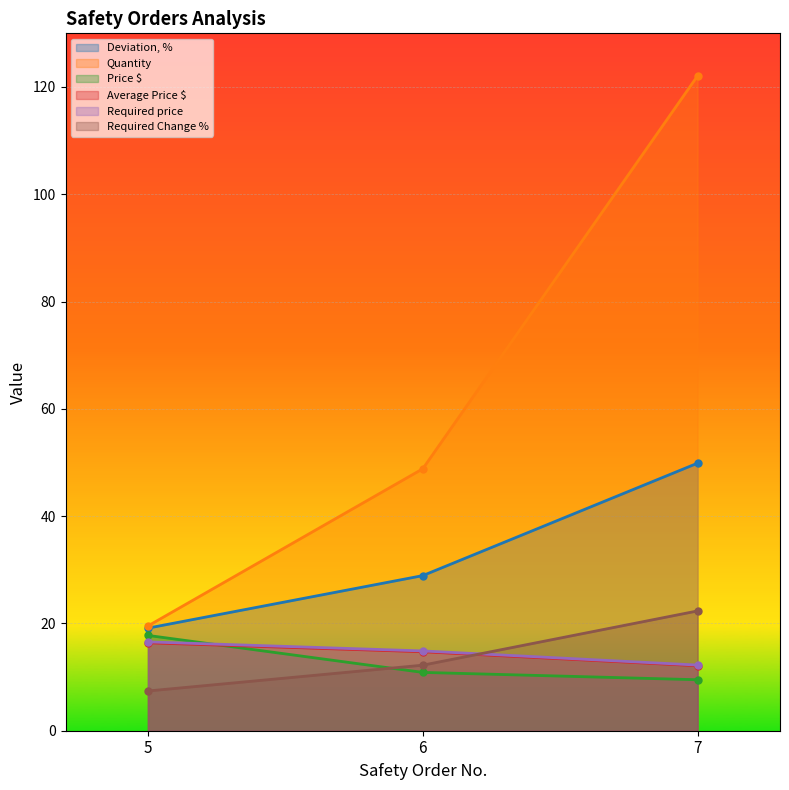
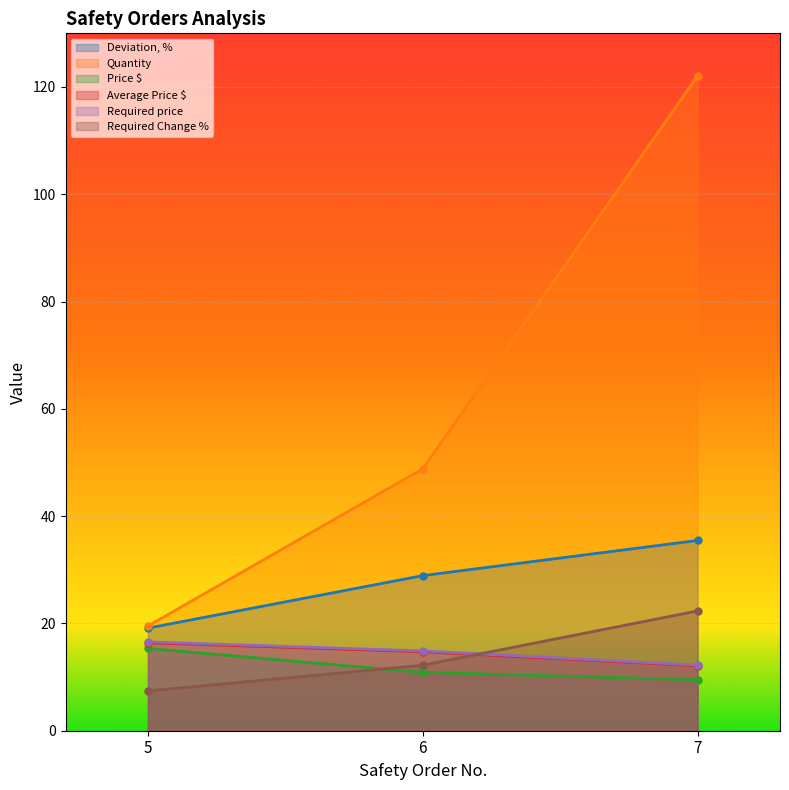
  {
    "Deviation, %": {
      "6": 29,
-     "7": 50
+     "7": 35
    },
    "Price $": {
-     "5": 18,
+     "5": 15,
      "6": 11,
      "7": 10
    }
  }
